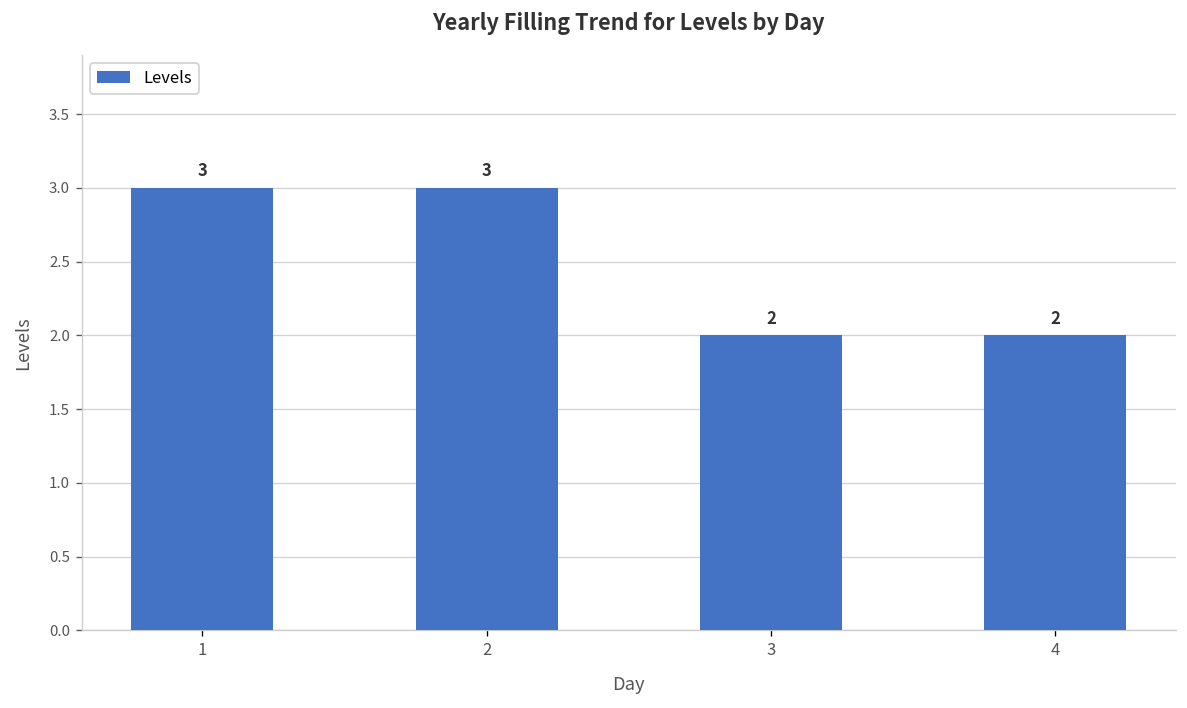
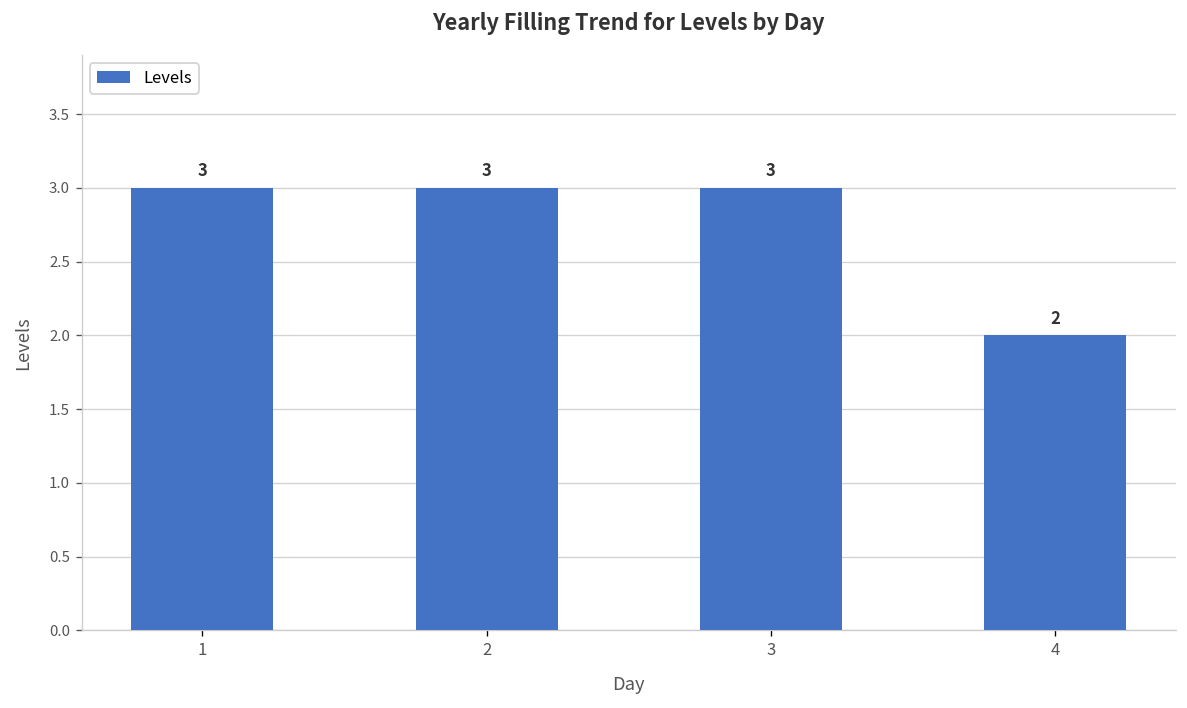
  {
    "1": 3,
    "2": 3,
-   "3": 2,
+   "3": 3,
    "4": 2
  }
